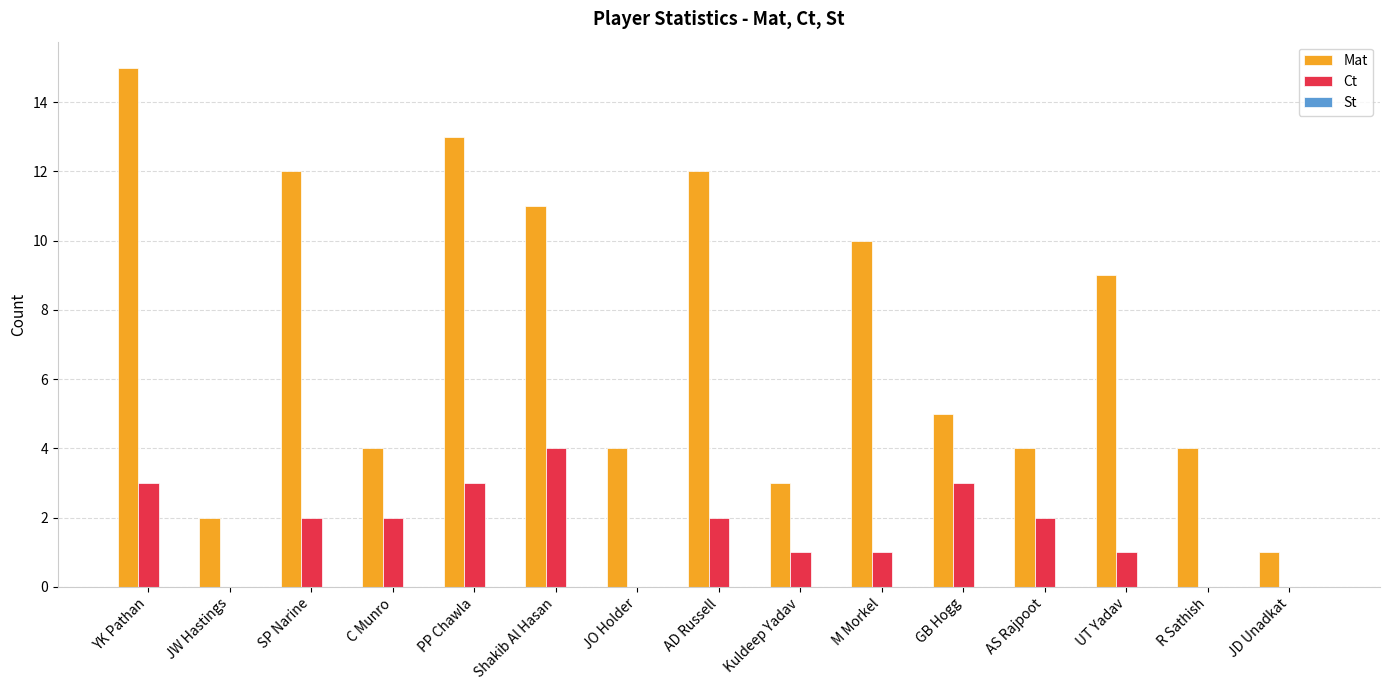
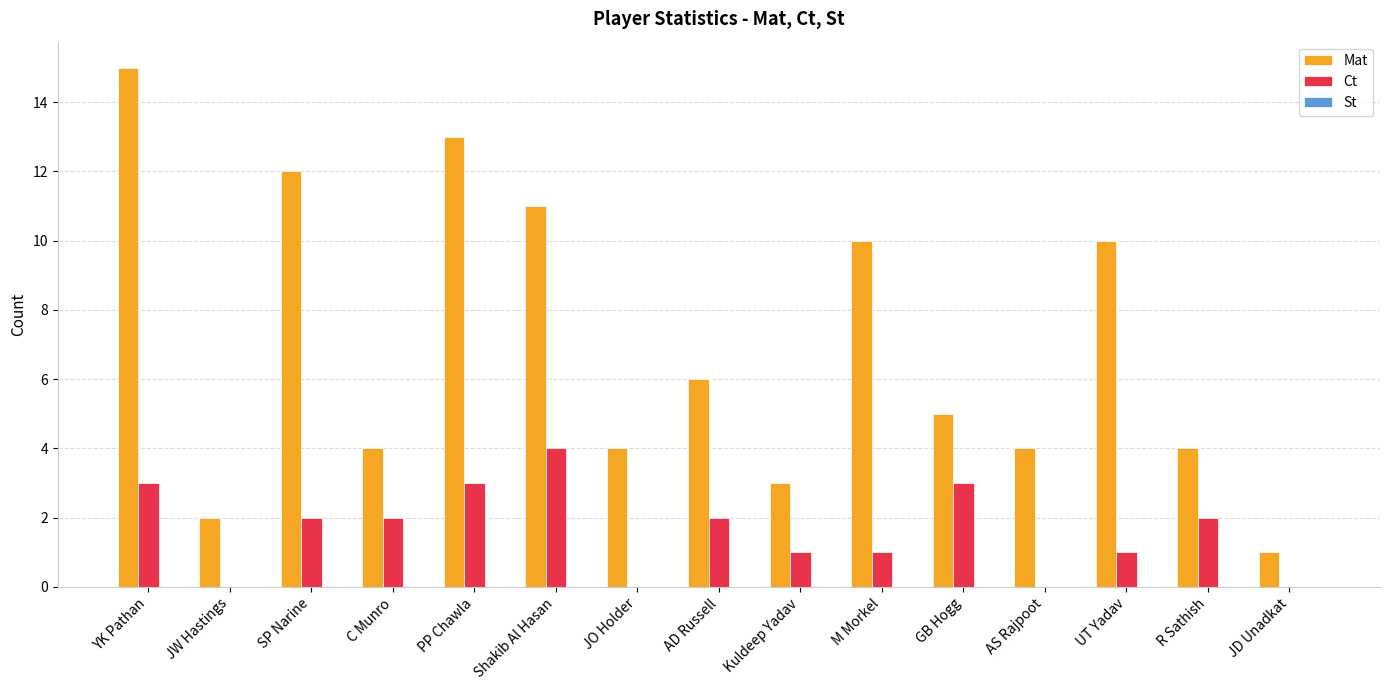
  {
    "Mat": {
      "YK Pathan": 15,
      "JW Hastings": 2,
      "SP Narine": 12,
      "C Munro": 4,
      "PP Chawla": 13,
      "Shakib Al Hasan": 11,
      "JO Holder": 4,
-     "AD Russell": 12,
+     "AD Russell": 6,
      "Kuldeep Yadav": 3,
      "M Morkel": 10,
      "GB Hogg": 5,
      "AS Rajpoot": 4,
-     "UT Yadav": 9,
+     "UT Yadav": 10,
      "R Sathish": 4,
      "JD Unadkat": 1
    },
    "Ct": {
      "YK Pathan": 3,
      "JW Hastings": 0,
      "SP Narine": 2,
      "C Munro": 2,
      "PP Chawla": 3,
      "Shakib Al Hasan": 4,
      "JO Holder": 0,
      "AD Russell": 2,
      "Kuldeep Yadav": 1,
      "M Morkel": 1,
      "GB Hogg": 3,
-     "AS Rajpoot": 2,
+     "AS Rajpoot": 0,
      "UT Yadav": 1,
-     "R Sathish": 0,
+     "R Sathish": 2,
      "JD Unadkat": 0
    },
    "St": {
      "YK Pathan": 0,
      "JW Hastings": 0,
      "SP Narine": 0,
      "C Munro": 0,
      "PP Chawla": 0,
      "Shakib Al Hasan": 0,
      "JO Holder": 0,
      "AD Russell": 0,
      "Kuldeep Yadav": 0,
      "M Morkel": 0,
      "GB Hogg": 0,
      "AS Rajpoot": 0,
      "UT Yadav": 0,
      "R Sathish": 0,
      "JD Unadkat": 0
    }
  }
